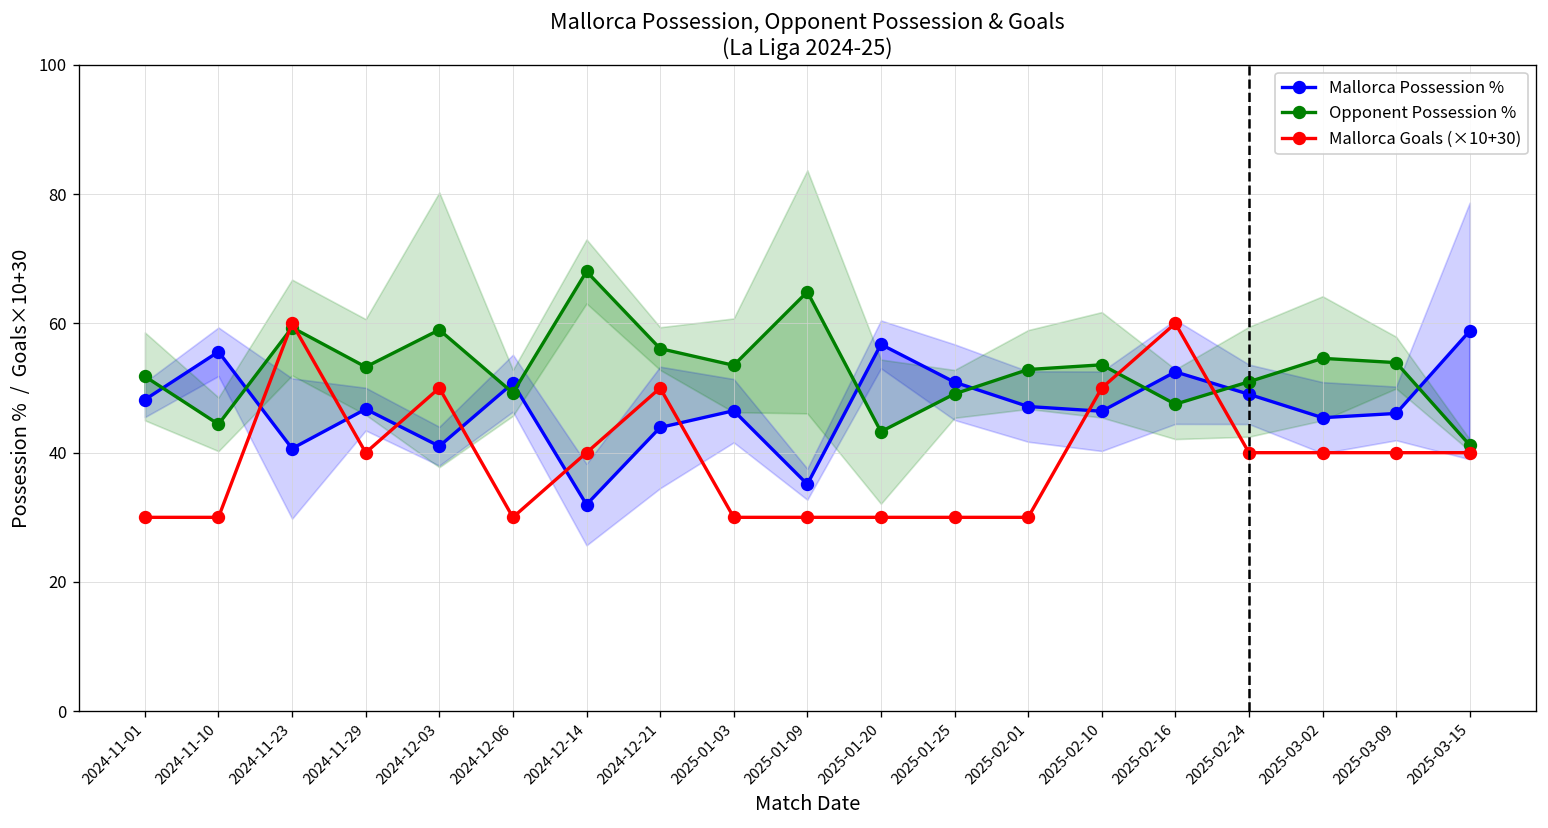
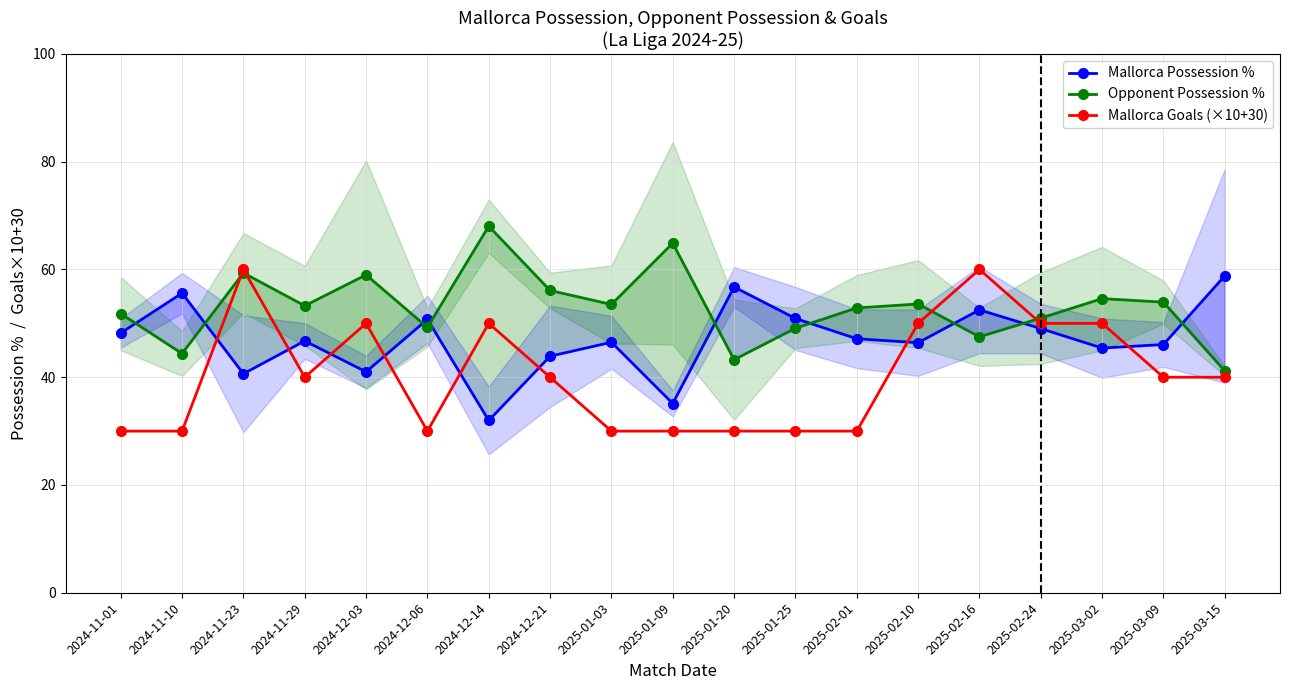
  {
    "Mallorca Goals (×10+30)": {
      "2024-11-01": 30,
      "2024-11-10": 30,
      "2024-11-23": 60,
      "2024-11-29": 40,
      "2024-12-03": 50,
      "2024-12-06": 30,
-     "2024-12-14": 40,
-     "2024-12-21": 50,
+     "2024-12-14": 50,
+     "2024-12-21": 40,
      "2025-01-03": 30,
      "2025-01-09": 30,
      "2025-01-20": 30,
      "2025-01-25": 30,
      "2025-02-01": 30,
      "2025-02-10": 50,
      "2025-02-16": 60,
-     "2025-02-24": 40,
-     "2025-03-02": 40,
+     "2025-02-24": 50,
+     "2025-03-02": 50,
      "2025-03-09": 40,
      "2025-03-15": 40
    }
  }
